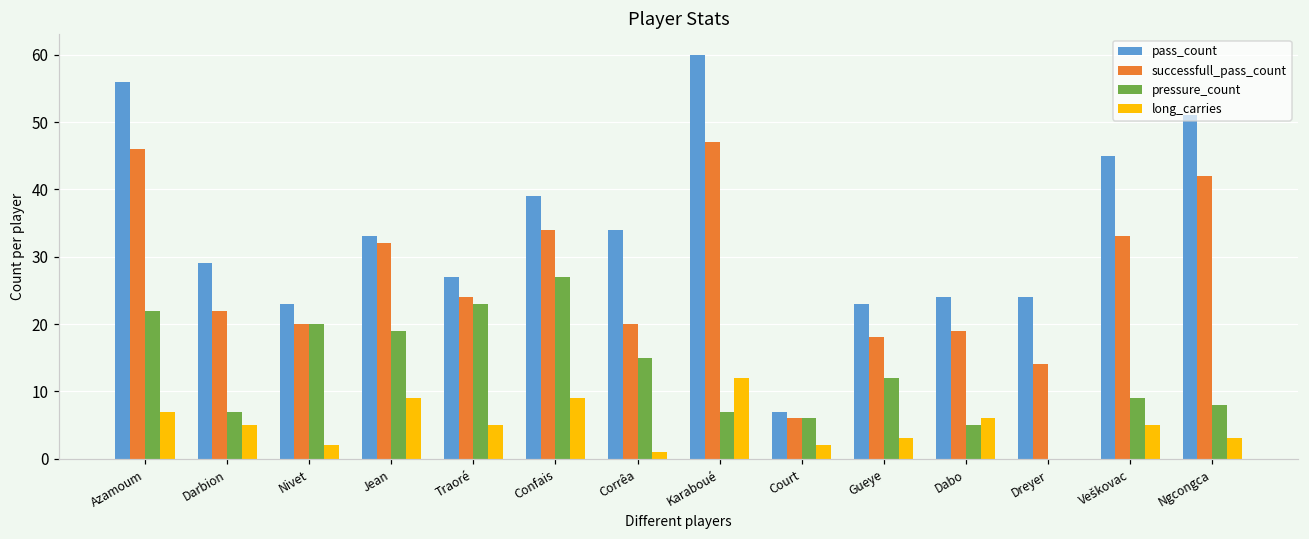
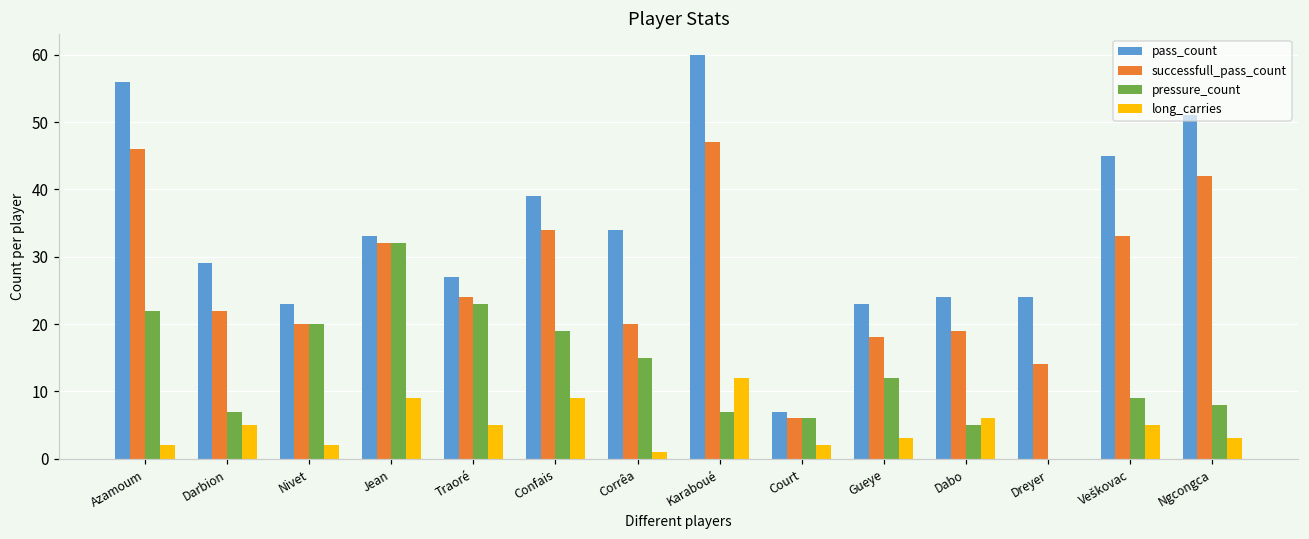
  {
    "pass_count": {
      "Azamoum": 56,
      "Darbion": 29,
      "Nivet": 23,
      "Jean": 33,
      "Traoré": 27,
      "Confais": 39,
      "Corrêa": 34,
      "Karaboué": 60,
      "Court": 7,
      "Gueye": 23,
      "Dabo": 24,
      "Dreyer": 24,
      "Veškovac": 45,
      "Ngcongca": 51
    },
    "successfull_pass_count": {
      "Azamoum": 46,
      "Darbion": 22,
      "Nivet": 20,
      "Jean": 32,
      "Traoré": 24,
      "Confais": 34,
      "Corrêa": 20,
      "Karaboué": 47,
      "Court": 6,
      "Gueye": 18,
      "Dabo": 19,
      "Dreyer": 14,
      "Veškovac": 33,
      "Ngcongca": 42
    },
    "pressure_count": {
      "Azamoum": 22,
      "Darbion": 7,
      "Nivet": 20,
-     "Jean": 19,
+     "Jean": 32,
      "Traoré": 23,
-     "Confais": 27,
+     "Confais": 19,
      "Corrêa": 15,
      "Karaboué": 7,
      "Court": 6,
      "Gueye": 12,
      "Dabo": 5,
      "Dreyer": 0,
      "Veškovac": 9,
      "Ngcongca": 8
    },
    "long_carries": {
-     "Azamoum": 7,
+     "Azamoum": 2,
      "Darbion": 5,
      "Nivet": 2,
      "Jean": 9,
      "Traoré": 5,
      "Confais": 9,
      "Corrêa": 1,
      "Karaboué": 12,
      "Court": 2,
      "Gueye": 3,
      "Dabo": 6,
      "Dreyer": 0,
      "Veškovac": 5,
      "Ngcongca": 3
    }
  }
